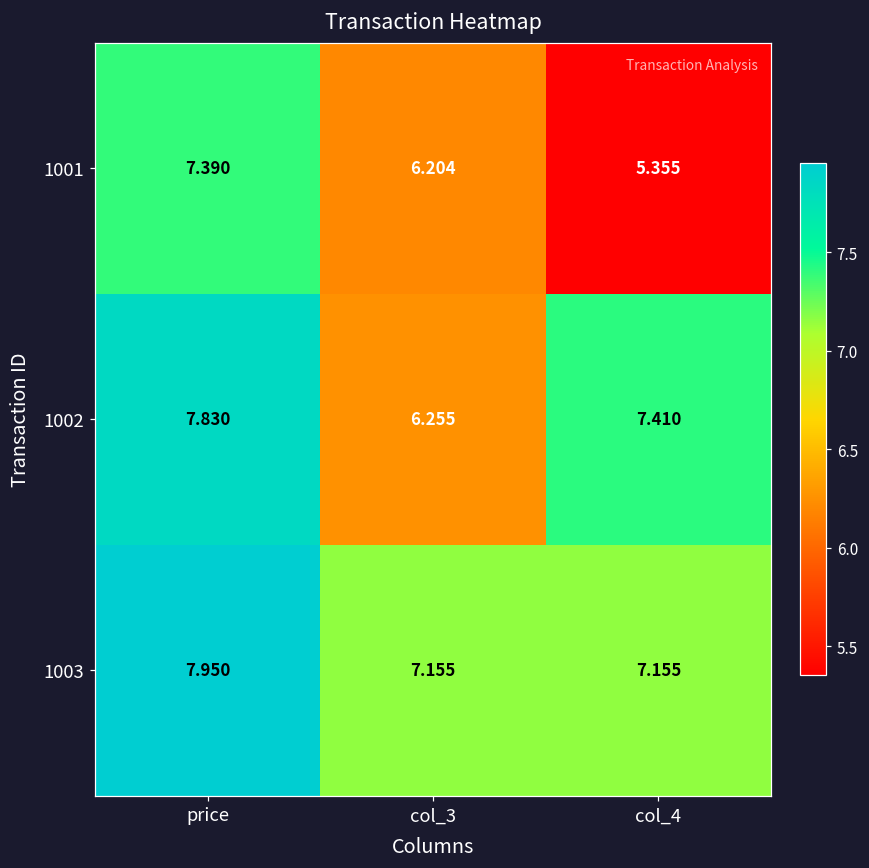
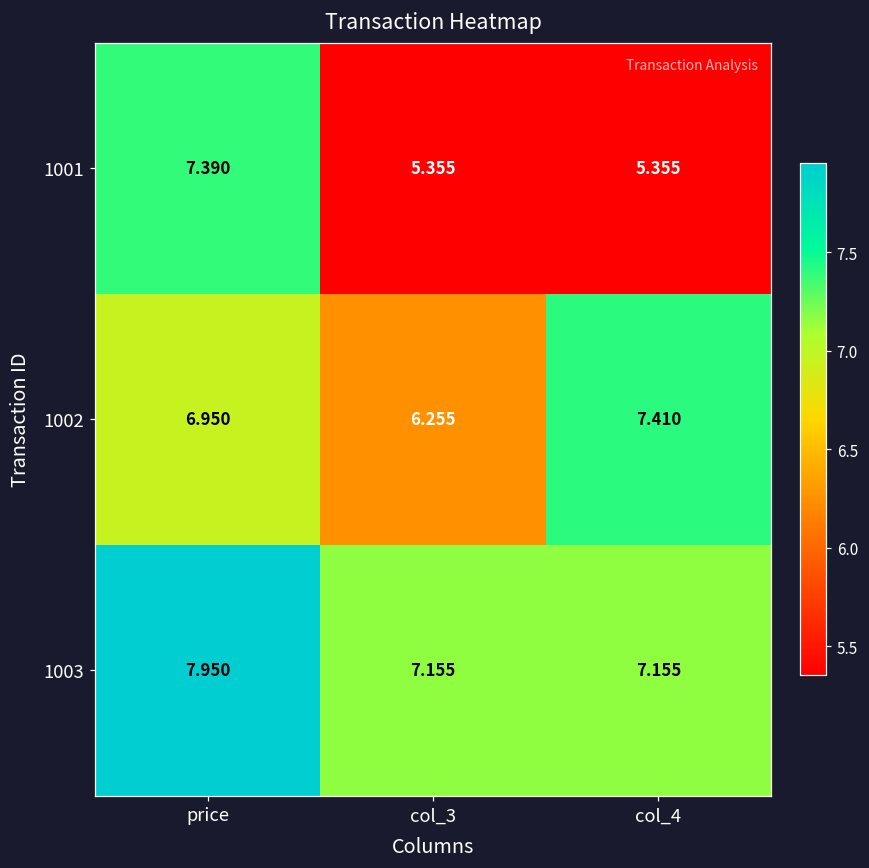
  {
    "1001": {
      "price": 7.390,
-     "col_3": 6.204
+     "col_3": 5.355
    },
    "1002": {
-     "price": 7.830,
+     "price": 6.950,
      "col_3": 6.255,
      "col_4": 7.410
    },
    "1003": {
      "price": 7.950,
      "col_3": 7.155,
      "col_4": 7.155
    }
  }
